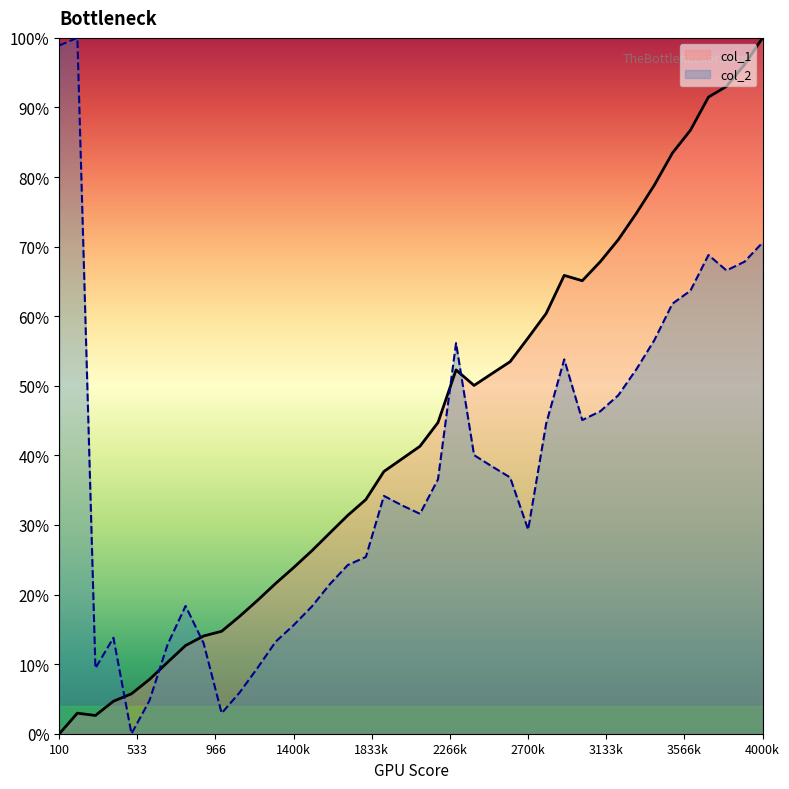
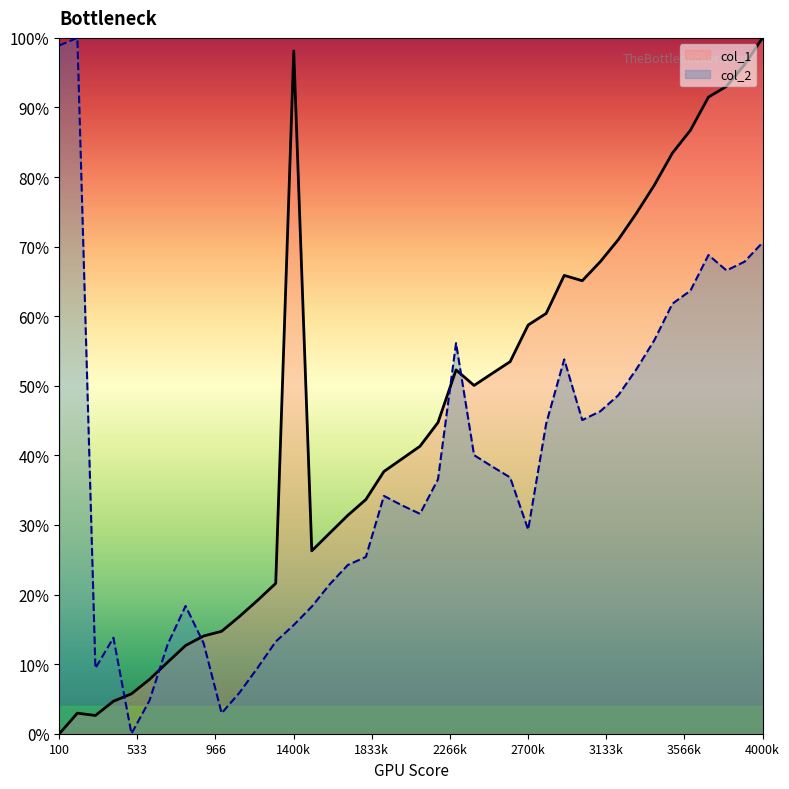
  {
    "col_1": {
-     "1400k": "24%",
-     "2700k": "57%",
+     "1400k": "98%",
+     "2700k": "59%",
      "4000k": "100%"
    },
    "col_2": {
      "100": "99%",
      "1400k": "16%",
      "2700k": "29%",
      "4000k": "71%"
    }
  }
